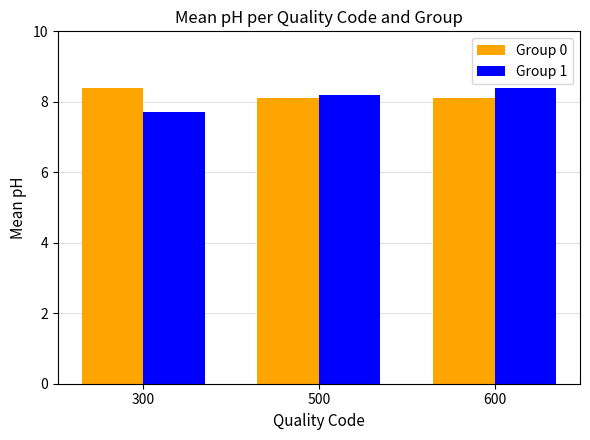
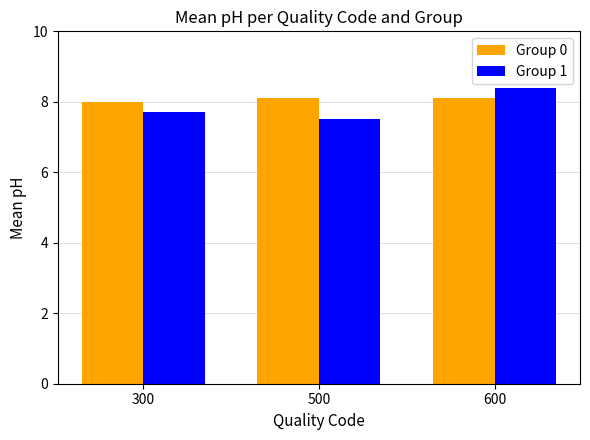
  {
    "Group 0": {
-     "300": 8.4,
+     "300": 8.0,
      "500": 8.1,
      "600": 8.1
    },
    "Group 1": {
      "300": 7.7,
-     "500": 8.2,
+     "500": 7.5,
      "600": 8.4
    }
  }
